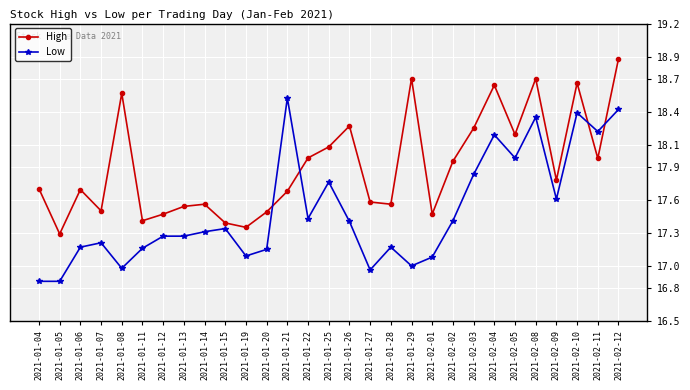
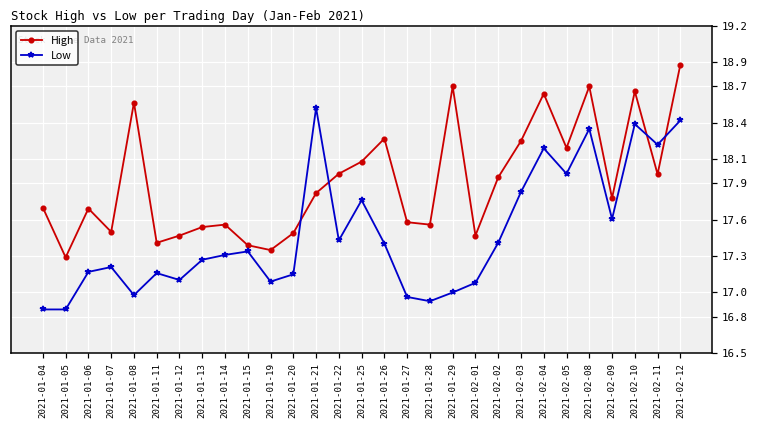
  {
    "High": {
      "2021-01-04": 17.70,
      "2021-01-05": 17.29,
      "2021-01-06": 17.69,
      "2021-01-07": 17.50,
      "2021-01-08": 18.57,
      "2021-01-11": 17.41,
      "2021-01-12": 17.47,
      "2021-01-13": 17.54,
      "2021-01-14": 17.56,
      "2021-01-15": 17.39,
      "2021-01-19": 17.35,
      "2021-01-20": 17.49,
-     "2021-01-21": 17.68,
+     "2021-01-21": 17.82,
      "2021-01-22": 17.98,
      "2021-01-25": 18.08,
      "2021-01-26": 18.27,
      "2021-01-27": 17.58,
      "2021-01-28": 17.56,
      "2021-01-29": 18.70,
      "2021-02-01": 17.47,
      "2021-02-02": 17.95,
      "2021-02-03": 18.25,
      "2021-02-04": 18.64,
      "2021-02-05": 18.19,
      "2021-02-08": 18.70,
      "2021-02-09": 17.78,
      "2021-02-10": 18.66,
      "2021-02-11": 17.98,
      "2021-02-12": 18.88
    },
    "Low": {
      "2021-01-04": 16.86,
      "2021-01-05": 16.86,
      "2021-01-06": 17.17,
      "2021-01-07": 17.21,
      "2021-01-08": 16.98,
      "2021-01-11": 17.16,
-     "2021-01-12": 17.27,
+     "2021-01-12": 17.10,
      "2021-01-13": 17.27,
      "2021-01-14": 17.31,
      "2021-01-15": 17.34,
      "2021-01-19": 17.09,
      "2021-01-20": 17.15,
      "2021-01-21": 18.52,
      "2021-01-22": 17.43,
      "2021-01-25": 17.76,
      "2021-01-26": 17.40,
      "2021-01-27": 16.96,
-     "2021-01-28": 17.17,
+     "2021-01-28": 16.93,
      "2021-01-29": 17.00,
      "2021-02-01": 17.08,
      "2021-02-02": 17.41,
      "2021-02-03": 17.83,
      "2021-02-04": 18.19,
      "2021-02-05": 17.98,
      "2021-02-08": 18.35,
      "2021-02-09": 17.61,
      "2021-02-10": 18.39,
      "2021-02-11": 18.22,
      "2021-02-12": 18.42
    }
  }
